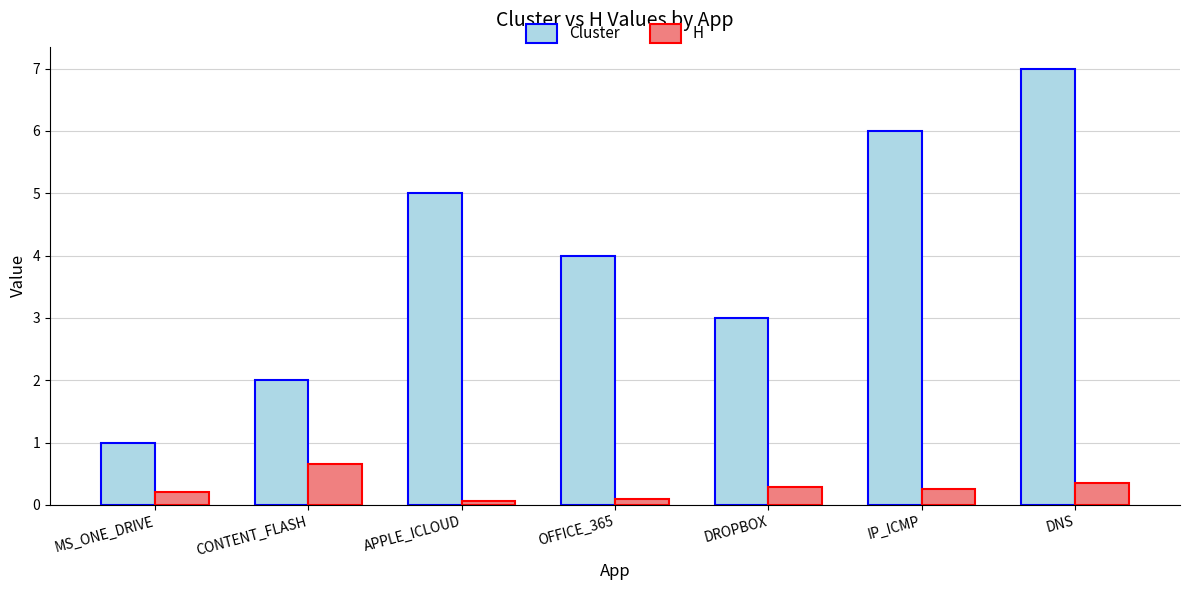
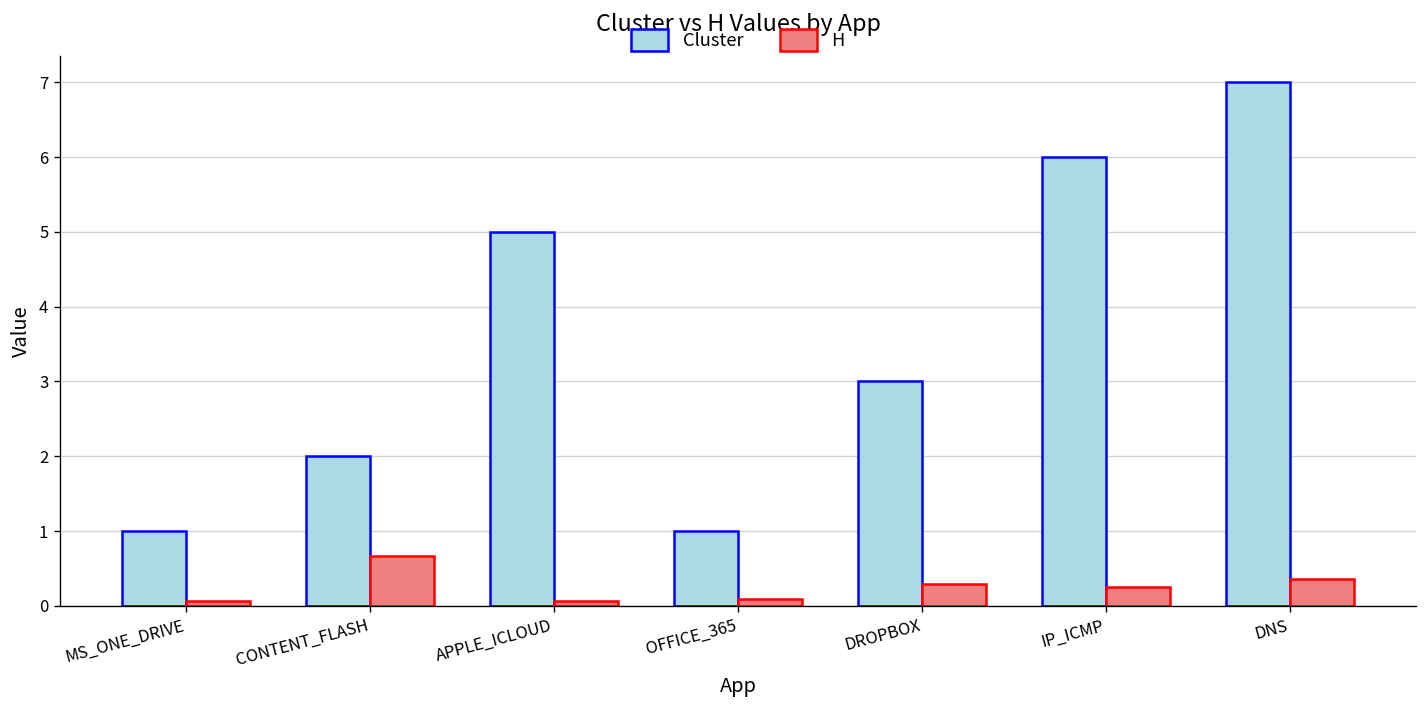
  {
    "Cluster": {
      "MS_ONE_DRIVE": 1,
      "CONTENT_FLASH": 2,
      "APPLE_ICLOUD": 5,
-     "OFFICE_365": 4,
+     "OFFICE_365": 1,
      "DROPBOX": 3,
      "IP_ICMP": 6,
      "DNS": 7
    },
    "H": {
-     "MS_ONE_DRIVE": 0.2,
+     "MS_ONE_DRIVE": 0.1,
      "CONTENT_FLASH": 0.7,
      "APPLE_ICLOUD": 0.1,
      "OFFICE_365": 0.1,
      "DROPBOX": 0.3,
      "IP_ICMP": 0.2,
      "DNS": 0.4
    }
  }
